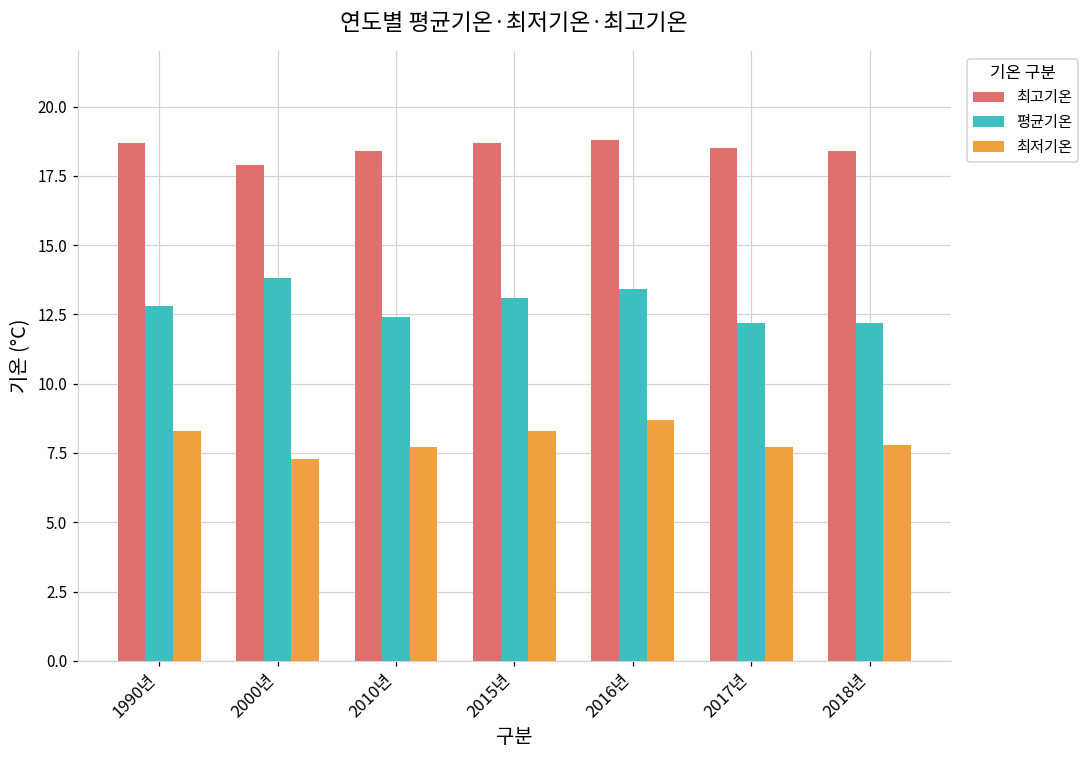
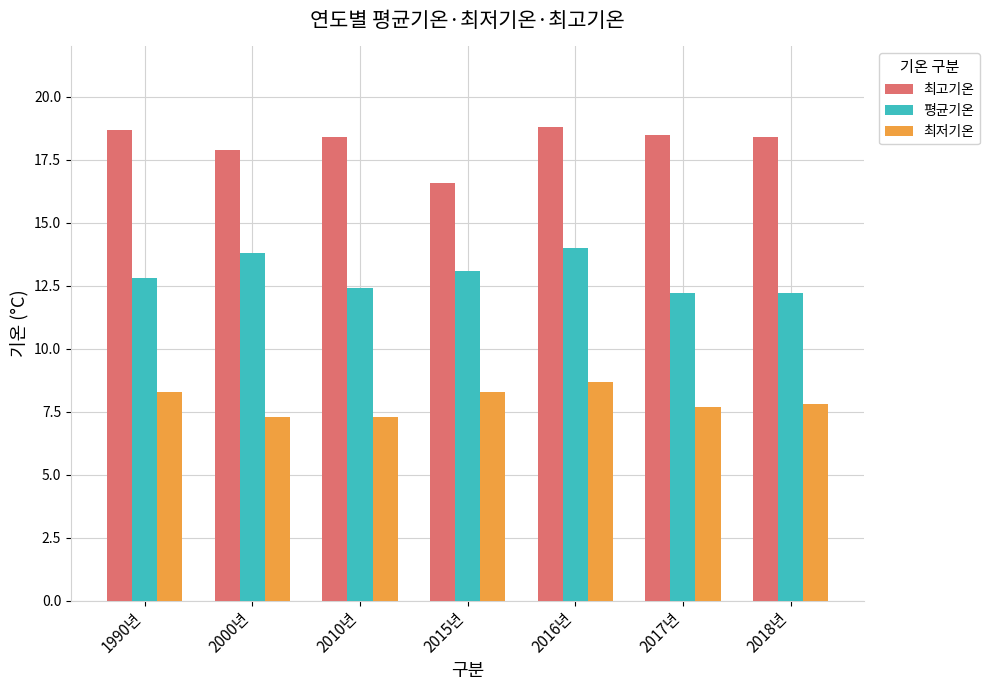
  {
    "최고기온": {
      "1990년": 18.7,
      "2000년": 17.9,
      "2010년": 18.4,
-     "2015년": 18.7,
+     "2015년": 16.6,
      "2016년": 18.8,
      "2017년": 18.5,
      "2018년": 18.4
    },
    "평균기온": {
      "1990년": 12.8,
      "2000년": 13.8,
      "2010년": 12.4,
      "2015년": 13.1,
-     "2016년": 13.4,
+     "2016년": 14.0,
      "2017년": 12.2,
      "2018년": 12.2
    },
    "최저기온": {
      "1990년": 8.3,
      "2000년": 7.3,
-     "2010년": 7.7,
+     "2010년": 7.3,
      "2015년": 8.3,
      "2016년": 8.7,
      "2017년": 7.7,
      "2018년": 7.8
    }
  }
